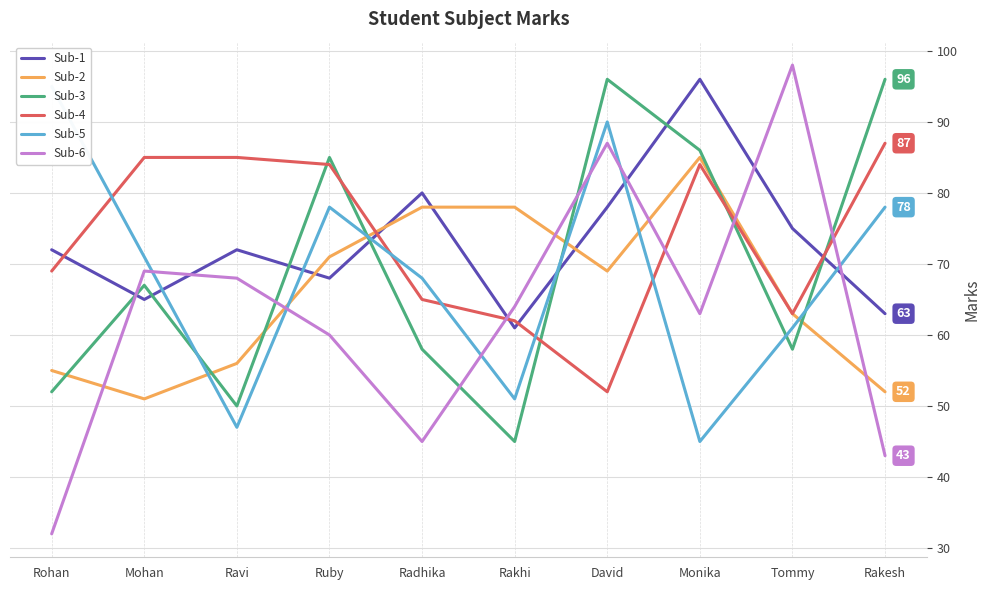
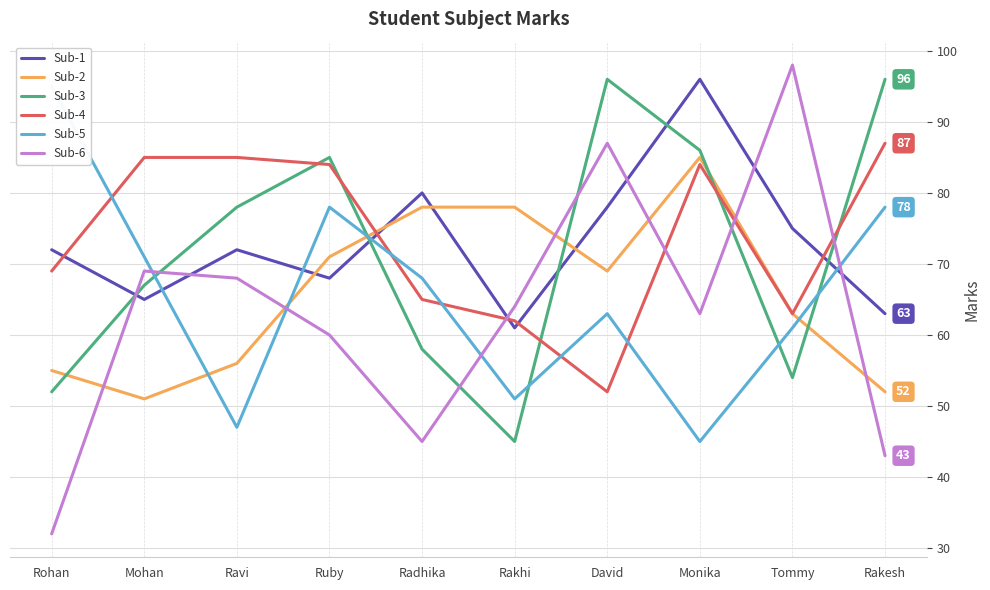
  {
    "Sub-1": {
      "Rohan": 72,
      "Mohan": 65,
      "Ravi": 72,
      "Ruby": 68,
      "Radhika": 80,
      "Rakhi": 61,
      "David": 78,
      "Monika": 96,
      "Tommy": 75
    },
    "Sub-2": {
      "Rohan": 55,
      "Mohan": 51,
      "Ravi": 56,
      "Ruby": 71,
      "Radhika": 78,
      "Rakhi": 78,
      "David": 69,
      "Monika": 85
    },
    "Sub-3": {
      "Rohan": 52,
      "Mohan": 67,
-     "Ravi": 50,
+     "Ravi": 78,
      "Ruby": 85,
      "Radhika": 58,
      "Rakhi": 45,
      "David": 96,
      "Monika": 86,
-     "Tommy": 58
+     "Tommy": 54
    },
    "Sub-4": {
      "Rohan": 69,
      "Mohan": 85,
      "Ravi": 85,
      "Ruby": 84,
      "Radhika": 65,
      "Rakhi": 62,
      "David": 52,
      "Monika": 84
    },
    "Sub-5": {
      "Mohan": 71,
      "Ravi": 47,
      "Ruby": 78,
      "Radhika": 68,
      "Rakhi": 51,
-     "David": 90,
+     "David": 63,
      "Monika": 45,
      "Tommy": 61
    },
    "Sub-6": {
      "Rohan": 32,
      "Mohan": 69,
      "Ravi": 68,
      "Ruby": 60,
      "Radhika": 45,
      "Rakhi": 64,
      "David": 87,
      "Monika": 63,
      "Tommy": 98
    }
  }
